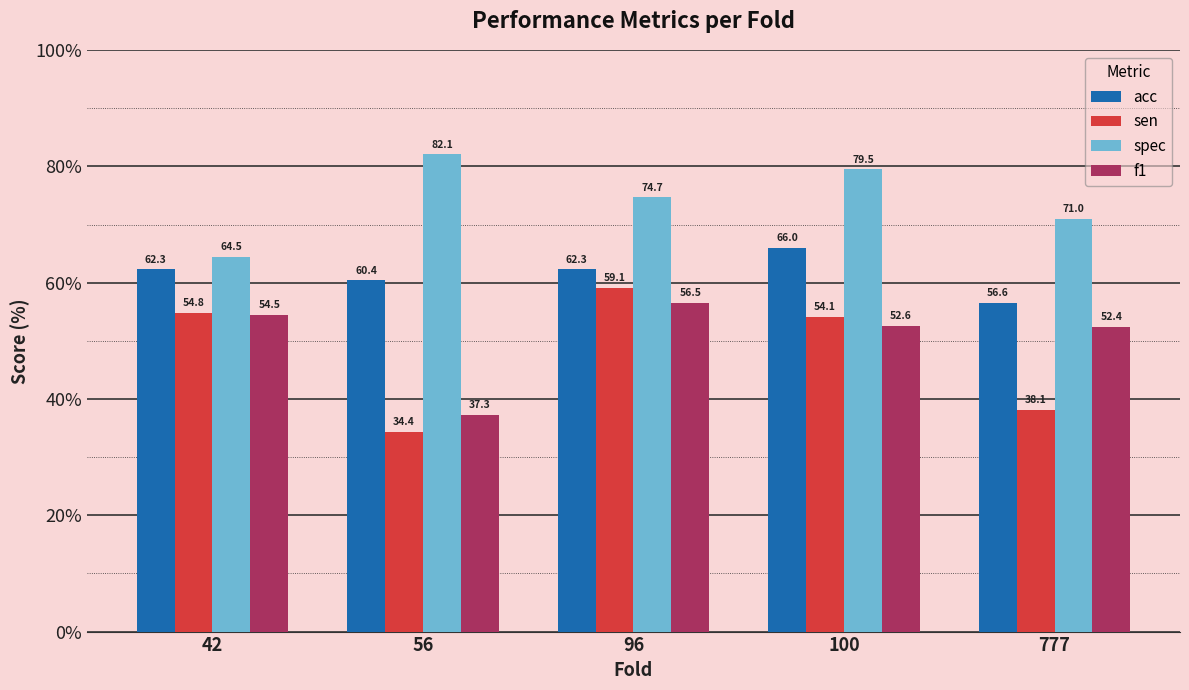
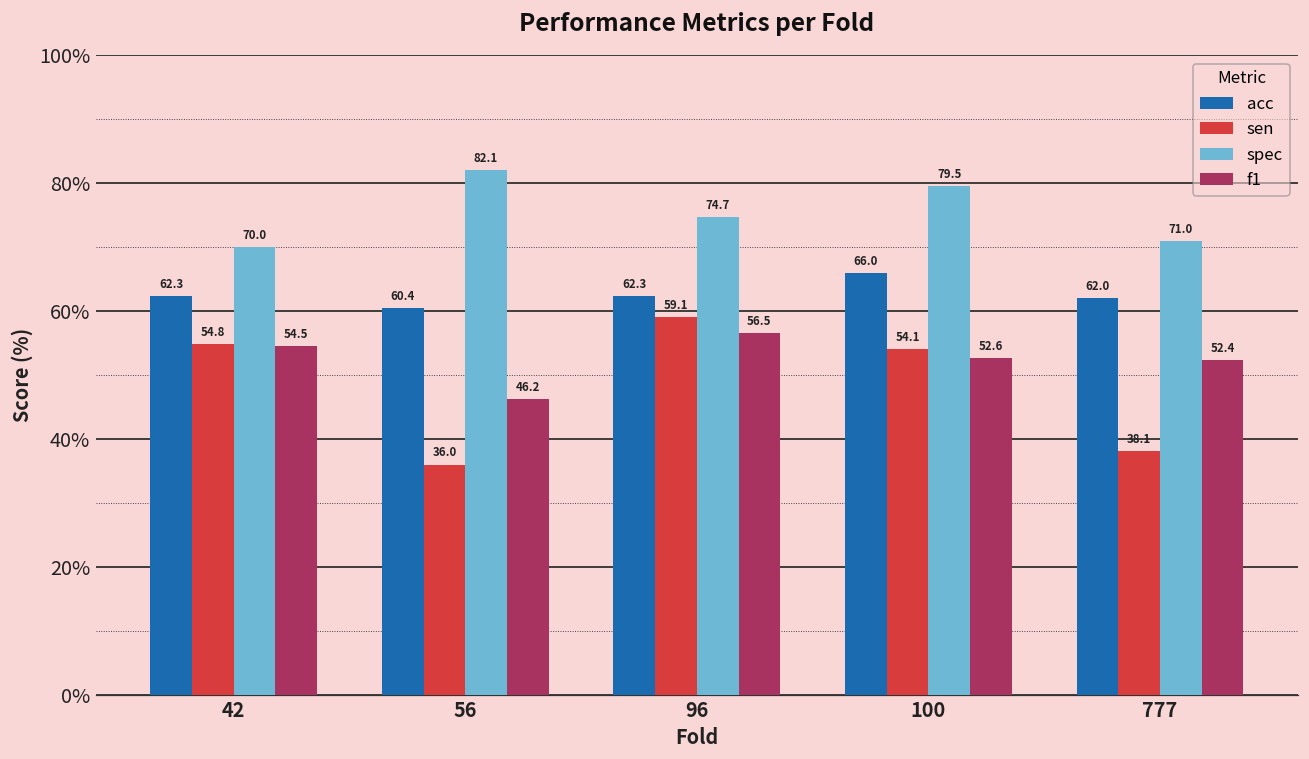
  {
    "acc": {
      "42": 62.3,
      "56": 60.4,
      "96": 62.3,
      "100": 66.0,
-     "777": 56.6
+     "777": 62.0
    },
    "sen": {
      "42": 54.8,
-     "56": 34.4,
+     "56": 36.0,
      "96": 59.1,
      "100": 54.1,
      "777": 38.1
    },
    "spec": {
-     "42": 64.5,
+     "42": 70.0,
      "56": 82.1,
      "96": 74.7,
      "100": 79.5,
      "777": 71.0
    },
    "f1": {
      "42": 54.5,
-     "56": 37.3,
+     "56": 46.2,
      "96": 56.5,
      "100": 52.6,
      "777": 52.4
    }
  }
